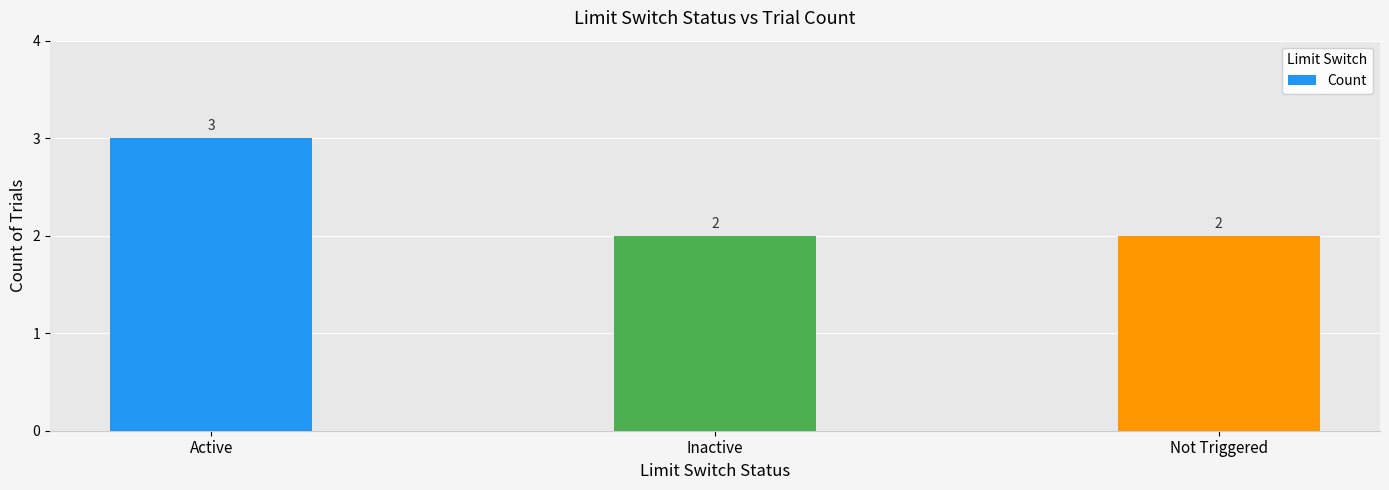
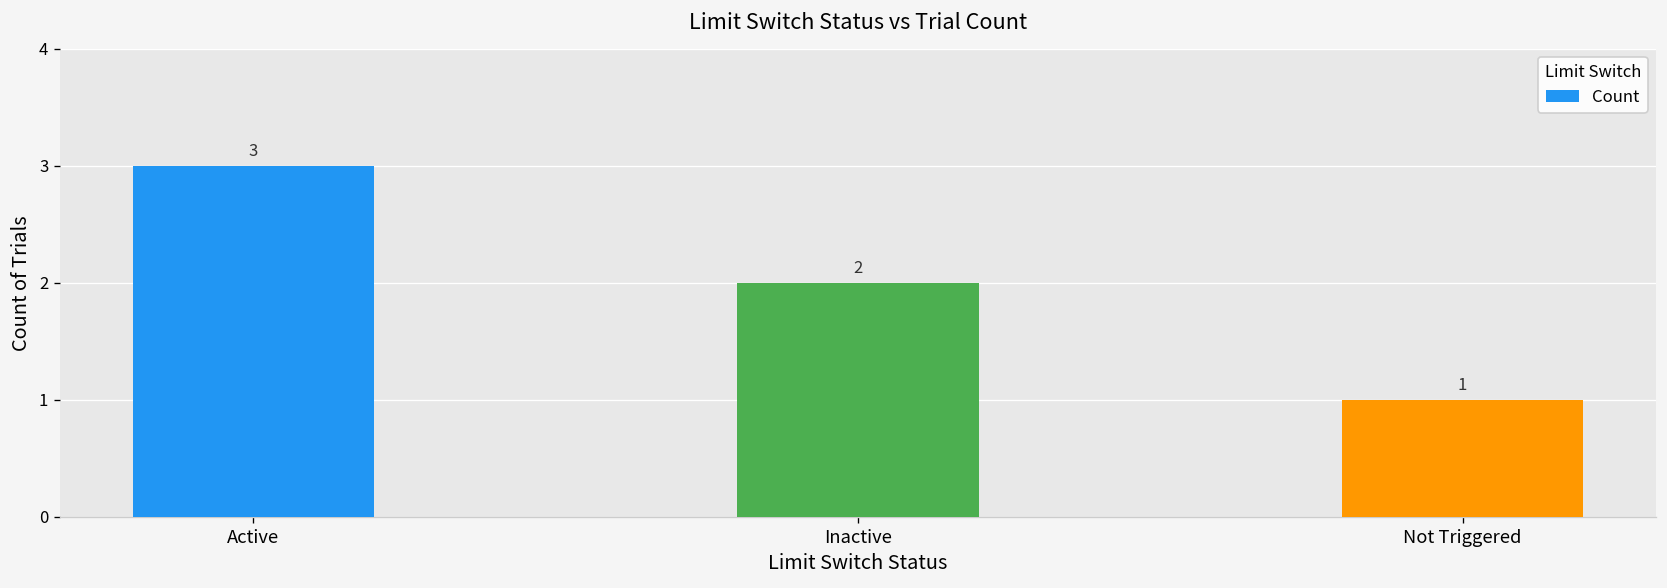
  {
    "Active": 3,
    "Inactive": 2,
-   "Not Triggered": 2
+   "Not Triggered": 1
  }
